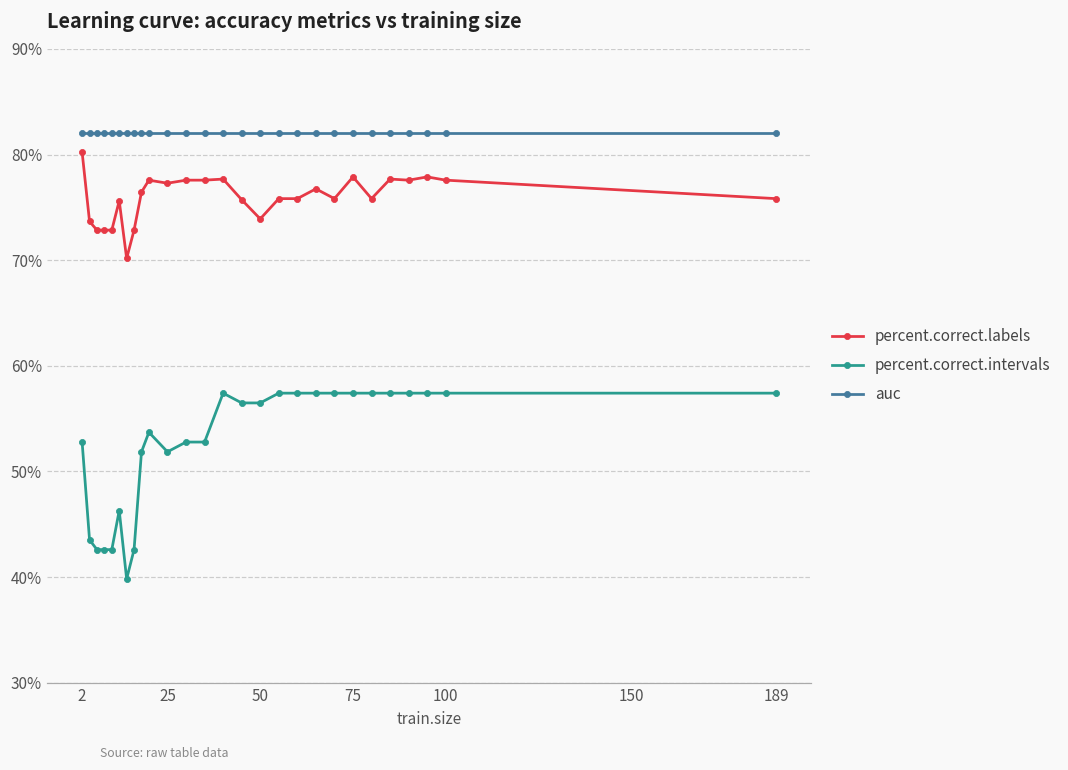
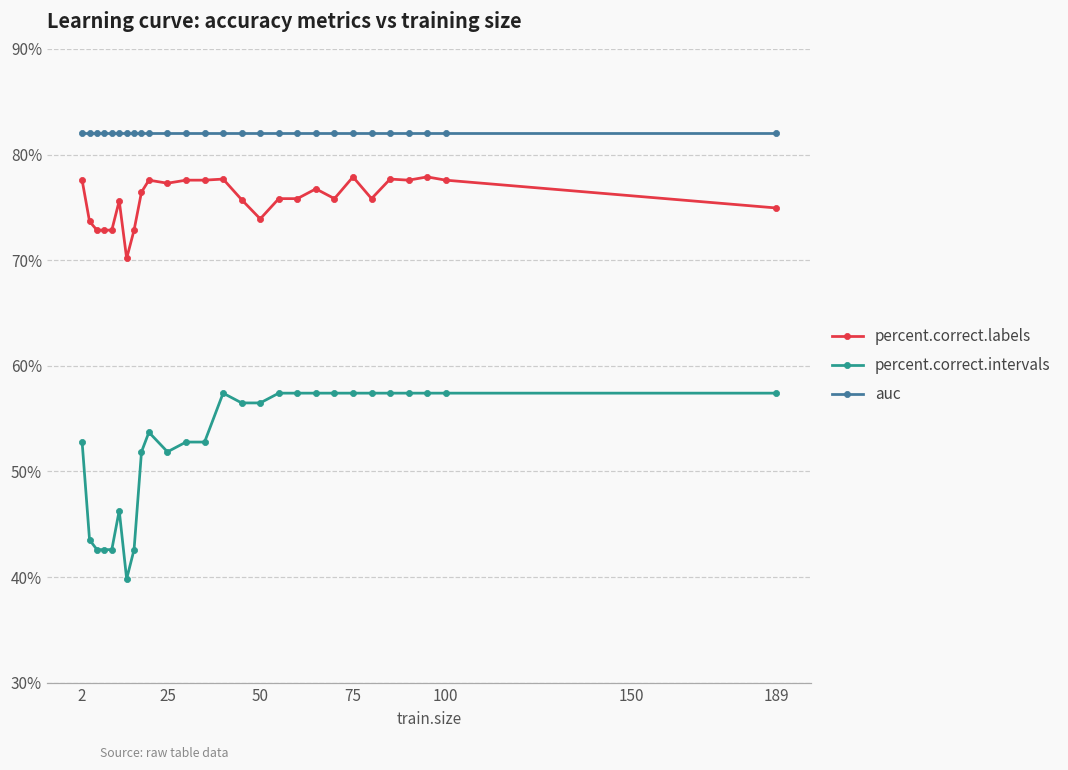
  {
    "percent.correct.labels": {
-     "2": "80%",
+     "2": "78%",
      "25": "77%",
      "50": "74%",
      "75": "78%",
      "100": "78%",
-     "189": "76%"
+     "189": "75%"
    }
  }
